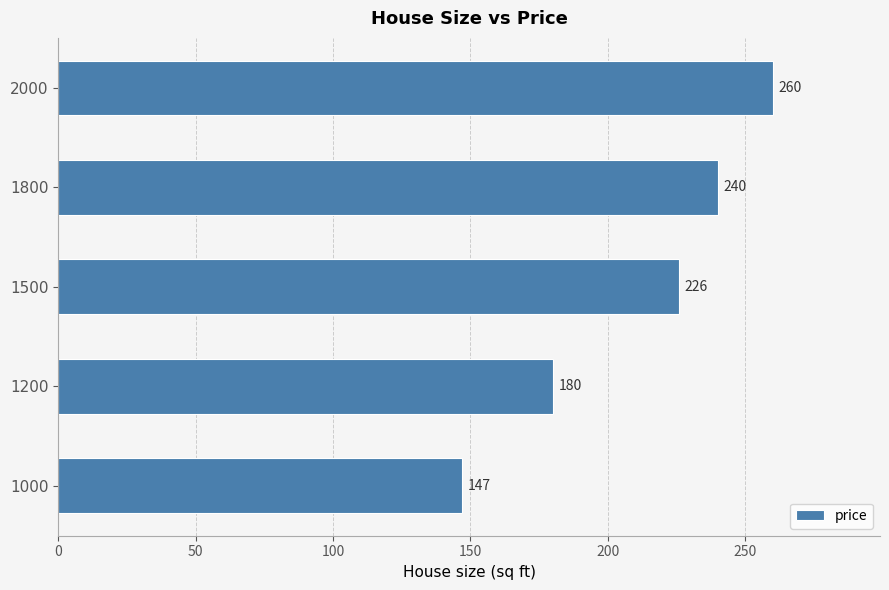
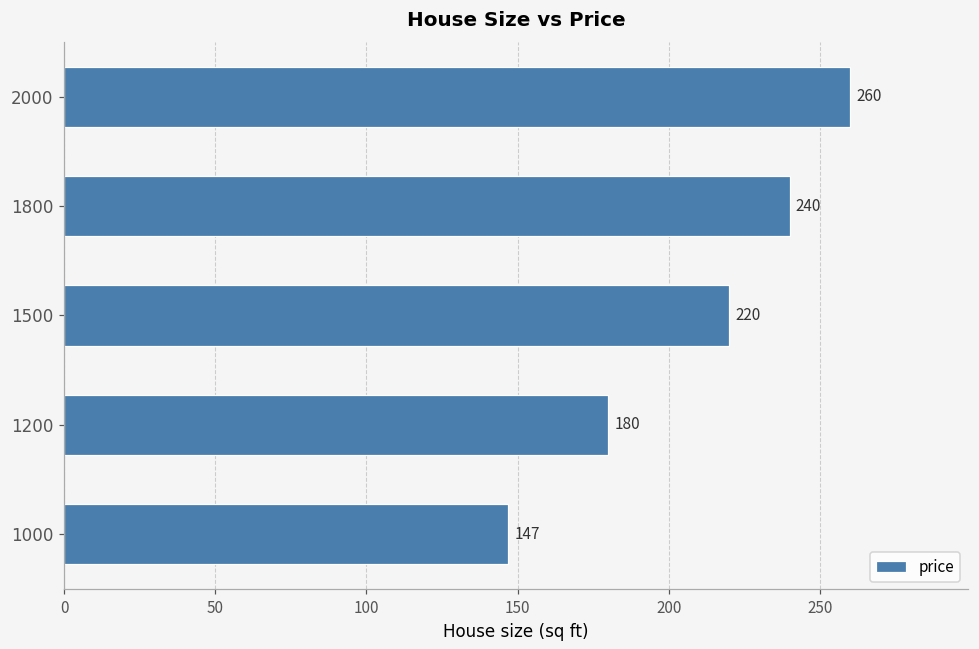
  {
    "2000": 260,
    "1800": 240,
-   "1500": 226,
+   "1500": 220,
    "1200": 180,
    "1000": 147
  }
